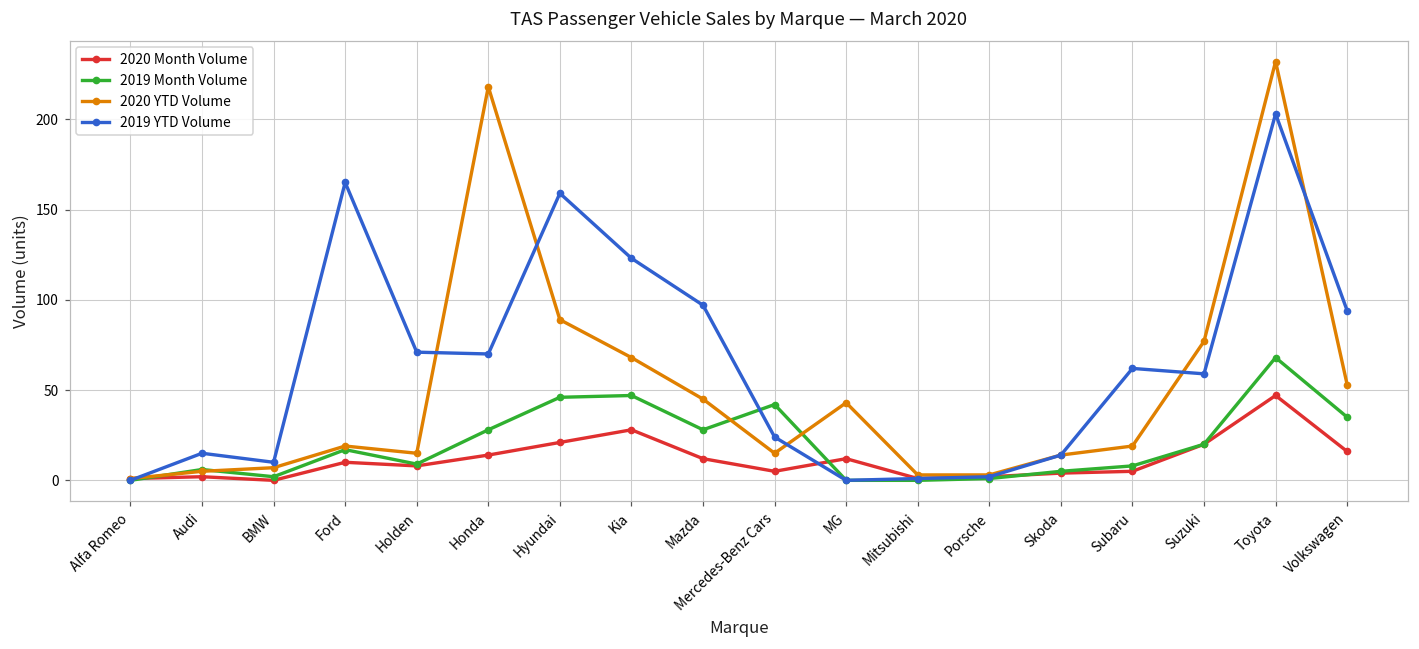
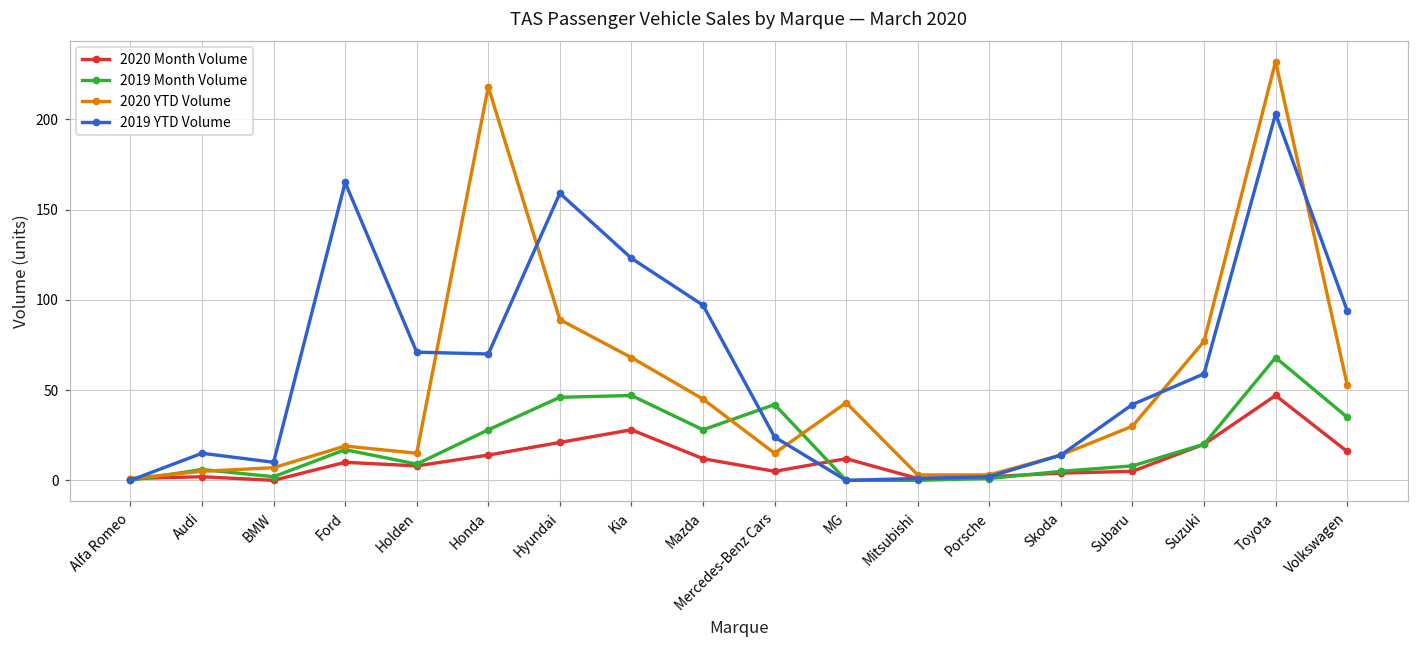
  {
    "2020 Month Volume": {
      "Audi": 2,
      "BMW": 0,
      "Ford": 10,
      "Honda": 14,
      "Hyundai": 21,
      "Kia": 28,
      "Mazda": 12,
      "Mercedes-Benz Cars": 5,
      "MG": 12,
      "Subaru": 5,
      "Toyota": 47,
      "Volkswagen": 16
    },
    "2019 Month Volume": {
      "BMW": 2,
      "Ford": 17,
      "Honda": 28,
      "Hyundai": 46,
      "Kia": 47,
      "Mazda": 28,
      "Mercedes-Benz Cars": 42,
      "Subaru": 8,
      "Toyota": 68,
      "Volkswagen": 35
    },
    "2020 YTD Volume": {
      "BMW": 7,
      "Ford": 19,
      "Holden": 15,
      "Honda": 218,
      "Hyundai": 89,
      "Kia": 68,
      "Mazda": 45,
      "Mercedes-Benz Cars": 15,
      "MG": 43,
      "Mitsubishi": 3,
-     "Subaru": 19,
+     "Subaru": 30,
      "Suzuki": 77,
      "Toyota": 232,
      "Volkswagen": 53
    },
    "2019 YTD Volume": {
      "Audi": 15,
      "BMW": 10,
      "Ford": 165,
      "Holden": 71,
      "Honda": 70,
      "Hyundai": 159,
      "Kia": 123,
      "Mazda": 97,
      "Mercedes-Benz Cars": 24,
-     "Subaru": 62,
+     "Subaru": 42,
      "Suzuki": 59,
      "Toyota": 203,
      "Volkswagen": 94
    }
  }
